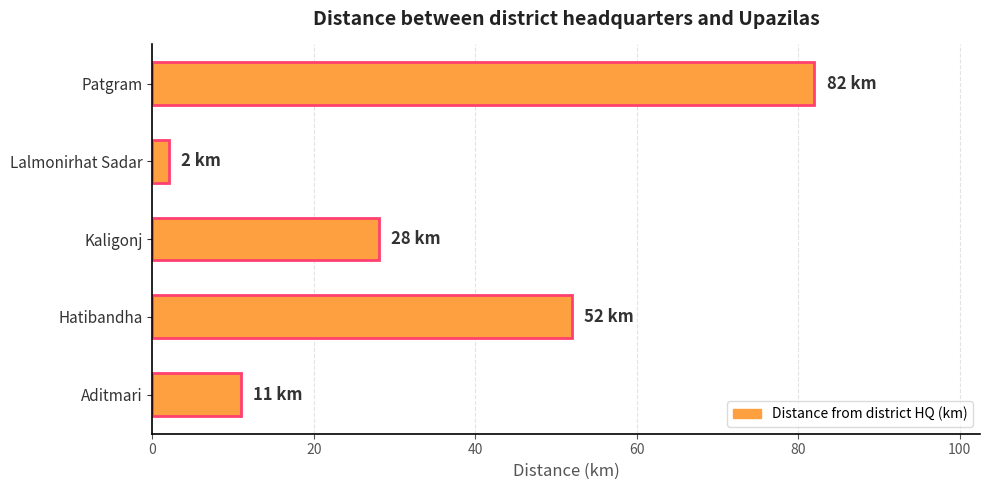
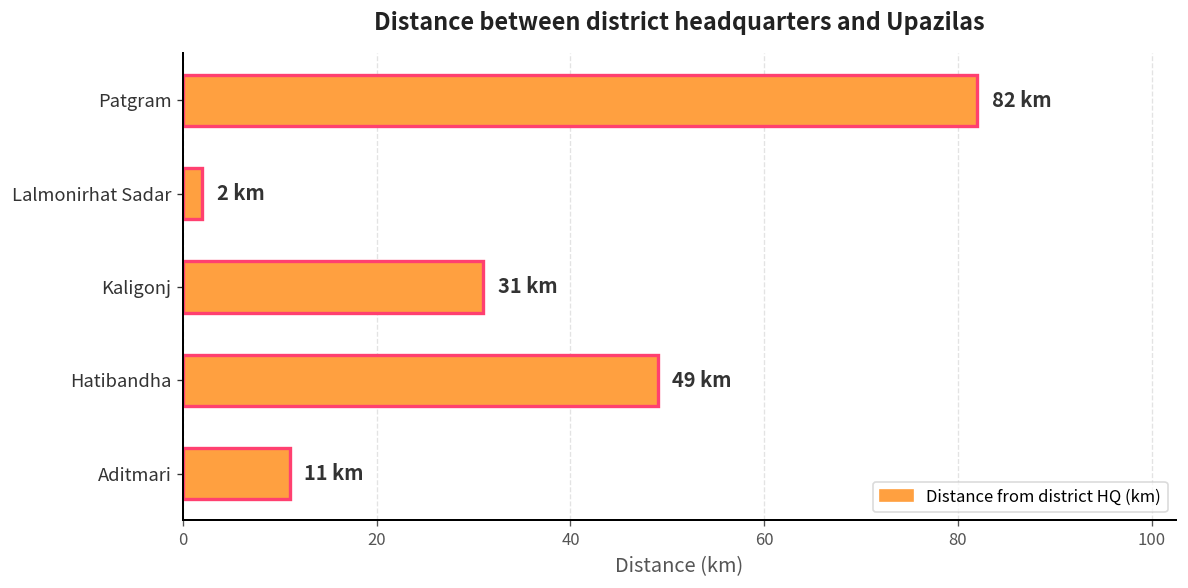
  {
    "Patgram": 82,
    "Lalmonirhat Sadar": 2,
-   "Kaligonj": 28,
-   "Hatibandha": 52,
+   "Kaligonj": 31,
+   "Hatibandha": 49,
    "Aditmari": 11
  }
